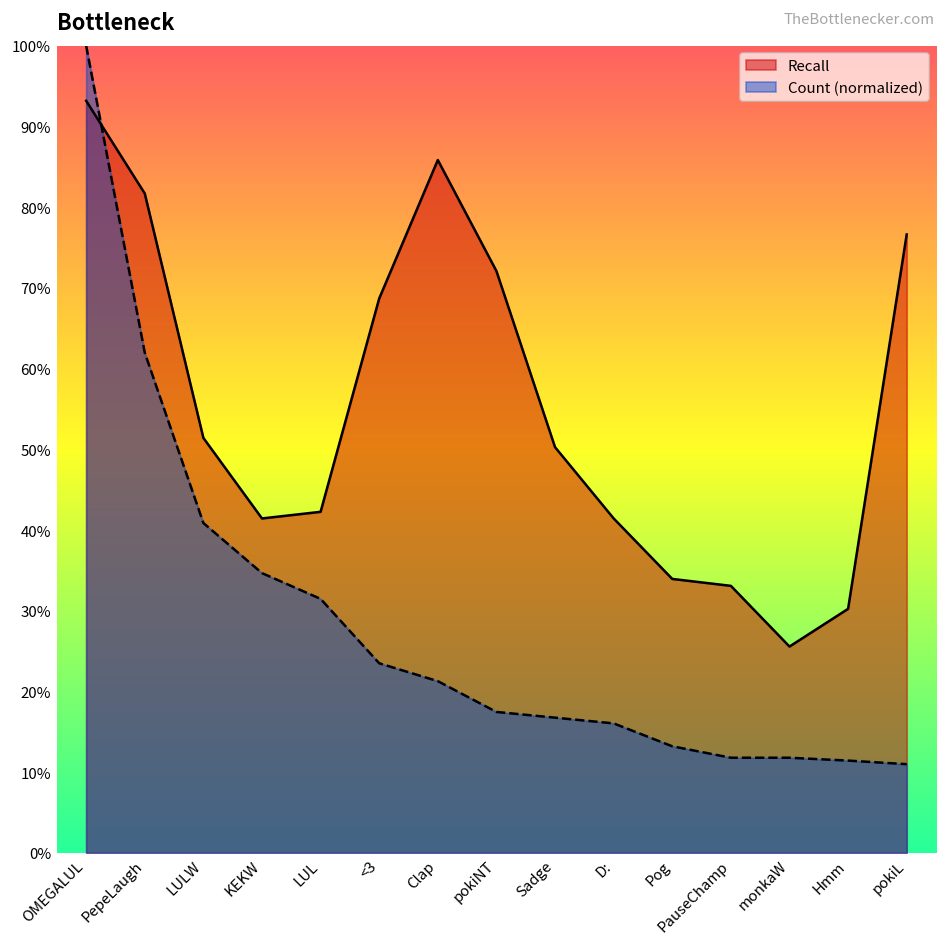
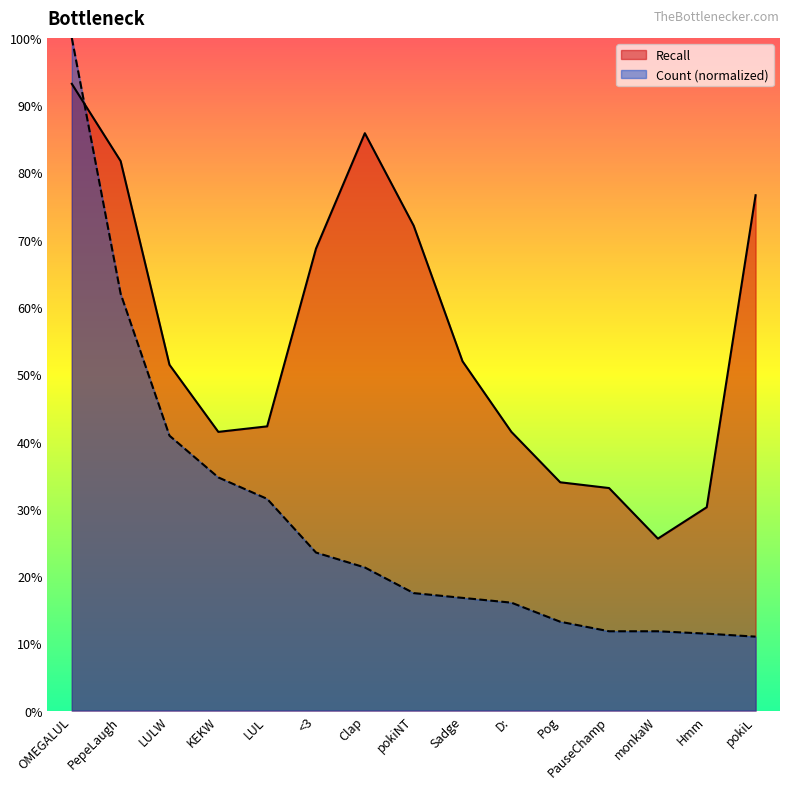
  {
    "Recall": {
      "OMEGALUL": "93%",
      "PepeLaugh": "82%",
      "LULW": "51%",
      "KEKW": "41%",
      "LUL": "42%",
      "<3": "69%",
      "Clap": "86%",
      "pokiNT": "72%",
-     "Sadge": "50%",
+     "Sadge": "52%",
      "D:": "41%",
      "Pog": "34%",
      "PauseChamp": "33%",
      "monkaW": "26%",
      "Hmm": "30%",
      "pokiL": "77%"
    },
    "Count (normalized)": {
      "OMEGALUL": "100%",
      "PepeLaugh": "62%",
      "LULW": "41%",
      "KEKW": "35%",
      "LUL": "31%",
      "<3": "23%",
      "Clap": "21%",
      "pokiNT": "17%",
      "Sadge": "17%",
      "D:": "16%",
      "Pog": "13%",
      "PauseChamp": "12%",
      "monkaW": "12%",
      "Hmm": "11%",
      "pokiL": "11%"
    }
  }
